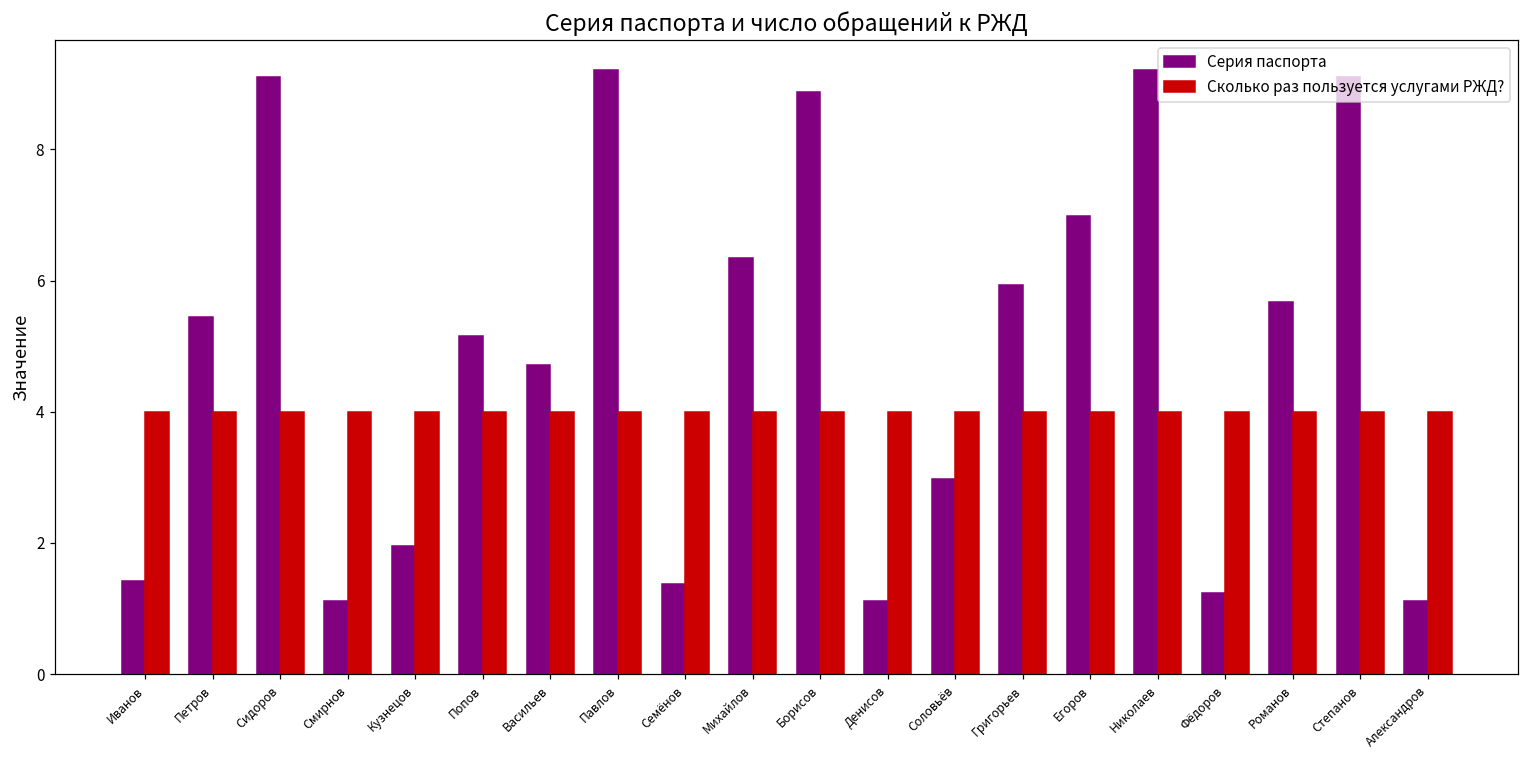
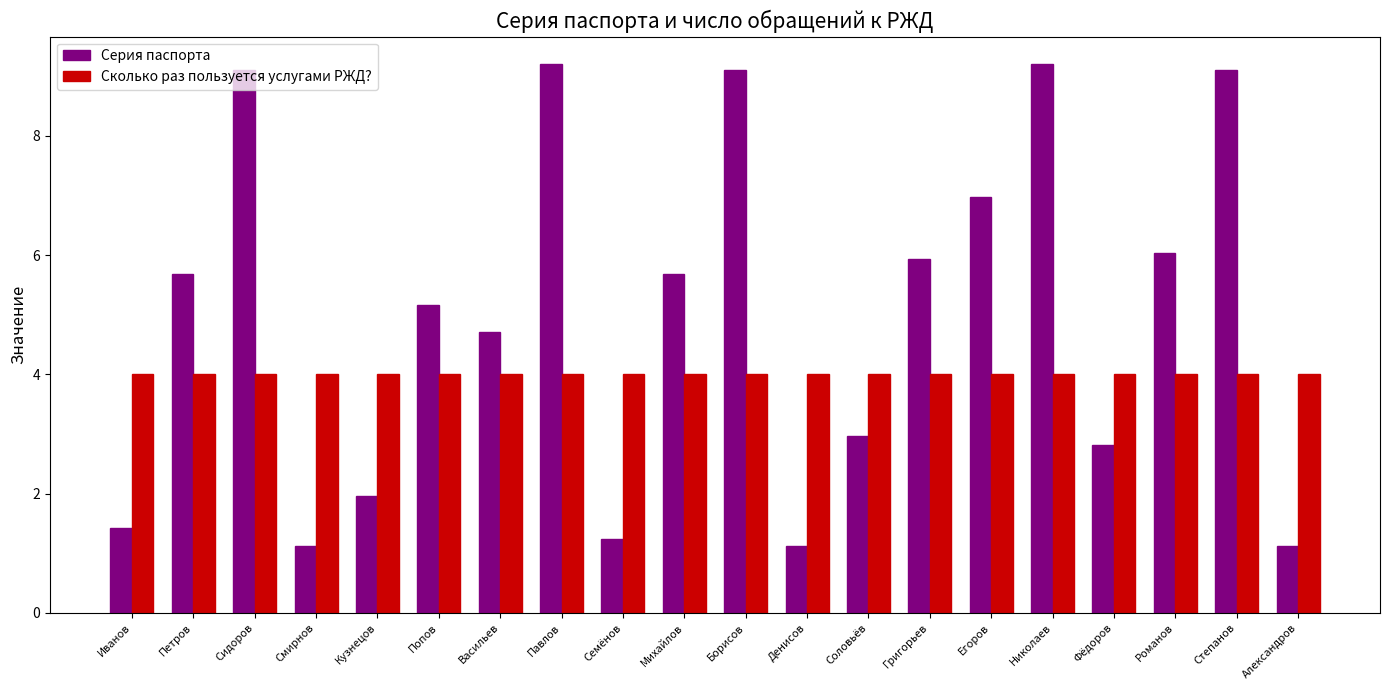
  {
    "Серия паспорта": {
      "Иванов": 1.4,
-     "Петров": 5.4,
+     "Петров": 5.7,
      "Смирнов": 1.1,
      "Кузнецов": 2.0,
      "Попов": 5.2,
      "Васильев": 4.7,
      "Павлов": 9.2,
-     "Семёнов": 1.4,
-     "Михайлов": 6.3,
-     "Борисов": 8.9,
+     "Семёнов": 1.2,
+     "Михайлов": 5.7,
+     "Борисов": 9.1,
      "Денисов": 1.1,
      "Соловьёв": 3.0,
      "Григорьев": 5.9,
      "Егоров": 7.0,
      "Николаев": 9.2,
-     "Фёдоров": 1.2,
-     "Романов": 5.7,
+     "Фёдоров": 2.8,
+     "Романов": 6.0,
      "Степанов": 9.1,
      "Александров": 1.1
    },
    "Сколько раз пользуется услугами РЖД?": {
      "Иванов": 4.0,
      "Петров": 4.0,
      "Сидоров": 4.0,
      "Смирнов": 4.0,
      "Кузнецов": 4.0,
      "Попов": 4.0,
      "Васильев": 4.0,
      "Павлов": 4.0,
      "Семёнов": 4.0,
      "Михайлов": 4.0,
      "Борисов": 4.0,
      "Денисов": 4.0,
      "Соловьёв": 4.0,
      "Григорьев": 4.0,
      "Егоров": 4.0,
      "Николаев": 4.0,
      "Фёдоров": 4.0,
      "Романов": 4.0,
      "Степанов": 4.0,
      "Александров": 4.0
    }
  }
